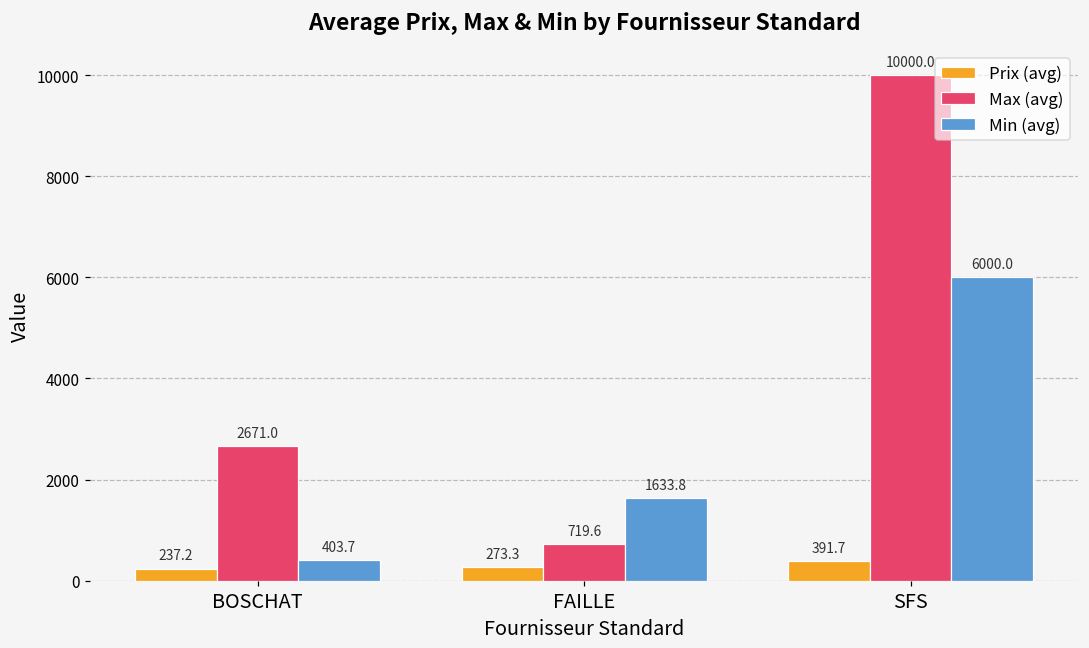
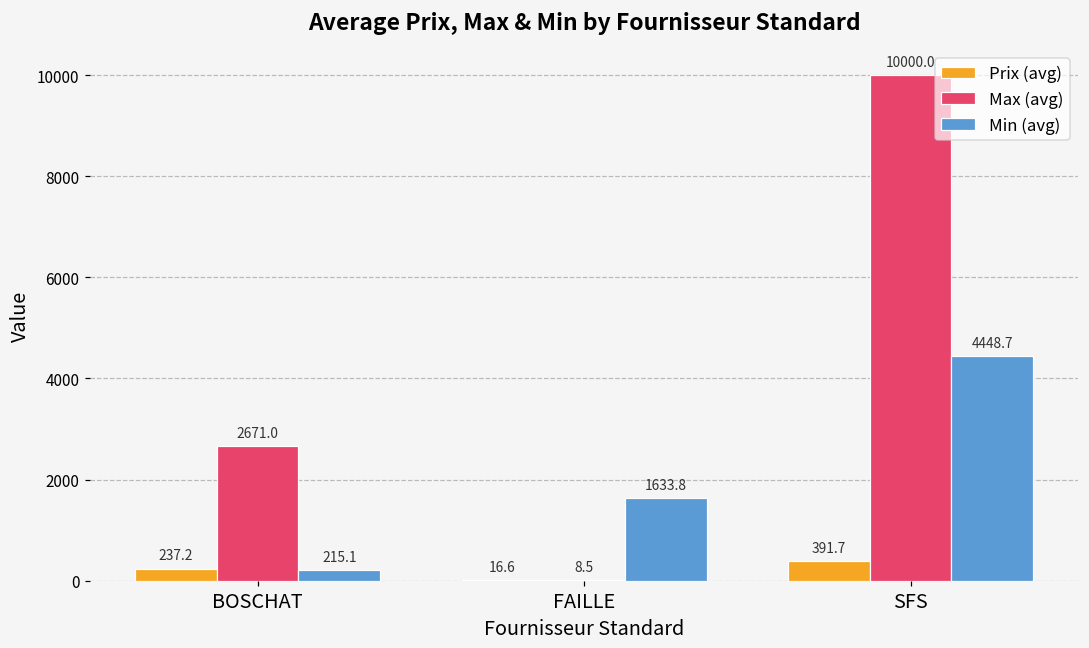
  {
    "Prix (avg)": {
      "BOSCHAT": 237.2,
-     "FAILLE": 273.3,
+     "FAILLE": 16.6,
      "SFS": 391.7
    },
    "Max (avg)": {
      "BOSCHAT": 2671.0,
-     "FAILLE": 719.6
+     "FAILLE": 8.5
    },
    "Min (avg)": {
-     "BOSCHAT": 403.7,
+     "BOSCHAT": 215.1,
      "FAILLE": 1633.8,
-     "SFS": 6000.0
+     "SFS": 4448.7
    }
  }
